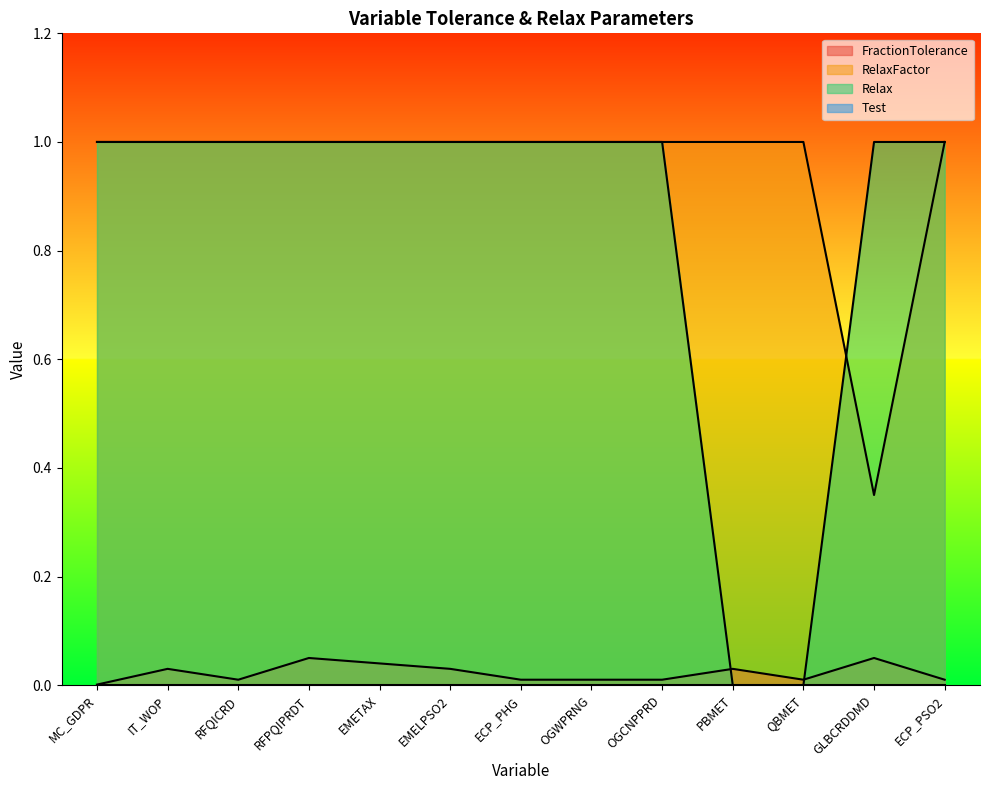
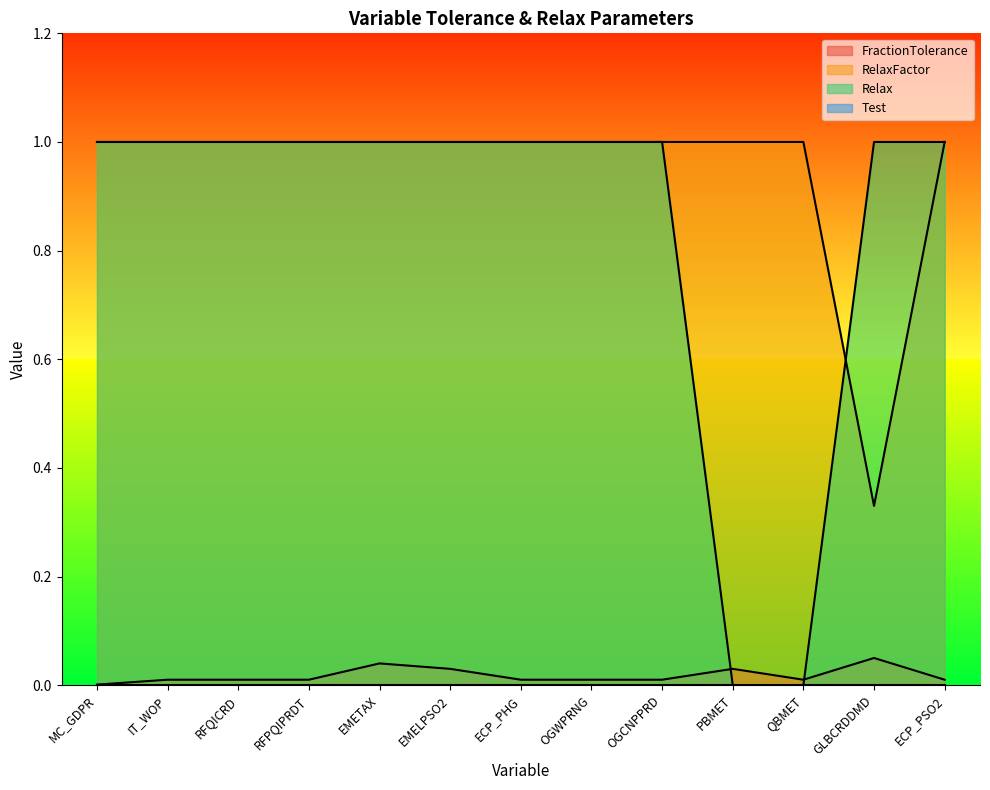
  {
    "FractionTolerance": {
-     "IT_WOP": 0.03,
+     "IT_WOP": 0.01,
      "RFQICRD": 0.01,
-     "RFPQIPRDT": 0.05,
+     "RFPQIPRDT": 0.01,
      "EMETAX": 0.04,
      "EMELPSO2": 0.03,
      "ECP_PHG": 0.01,
      "OGWPRNG": 0.01,
      "OGCNPPRD": 0.01,
      "PBMET": 0.03,
      "QBMET": 0.01,
      "GLBCRDDMD": 0.05,
      "ECP_PSO2": 0.01
    },
    "RelaxFactor": {
      "PBMET": 1.00,
      "QBMET": 1.00,
-     "GLBCRDDMD": 0.35
+     "GLBCRDDMD": 0.33
    },
    "Relax": {
      "GLBCRDDMD": 1.00
    },
    "Test": {
      "IT_WOP": 0.00,
      "RFQICRD": 0.00,
      "RFPQIPRDT": 0.00,
      "EMETAX": 0.00,
      "EMELPSO2": 0.00,
      "ECP_PHG": 0.00,
      "OGWPRNG": 0.00,
      "OGCNPPRD": 0.00,
      "GLBCRDDMD": 0.00,
      "ECP_PSO2": 0.00
    }
  }
